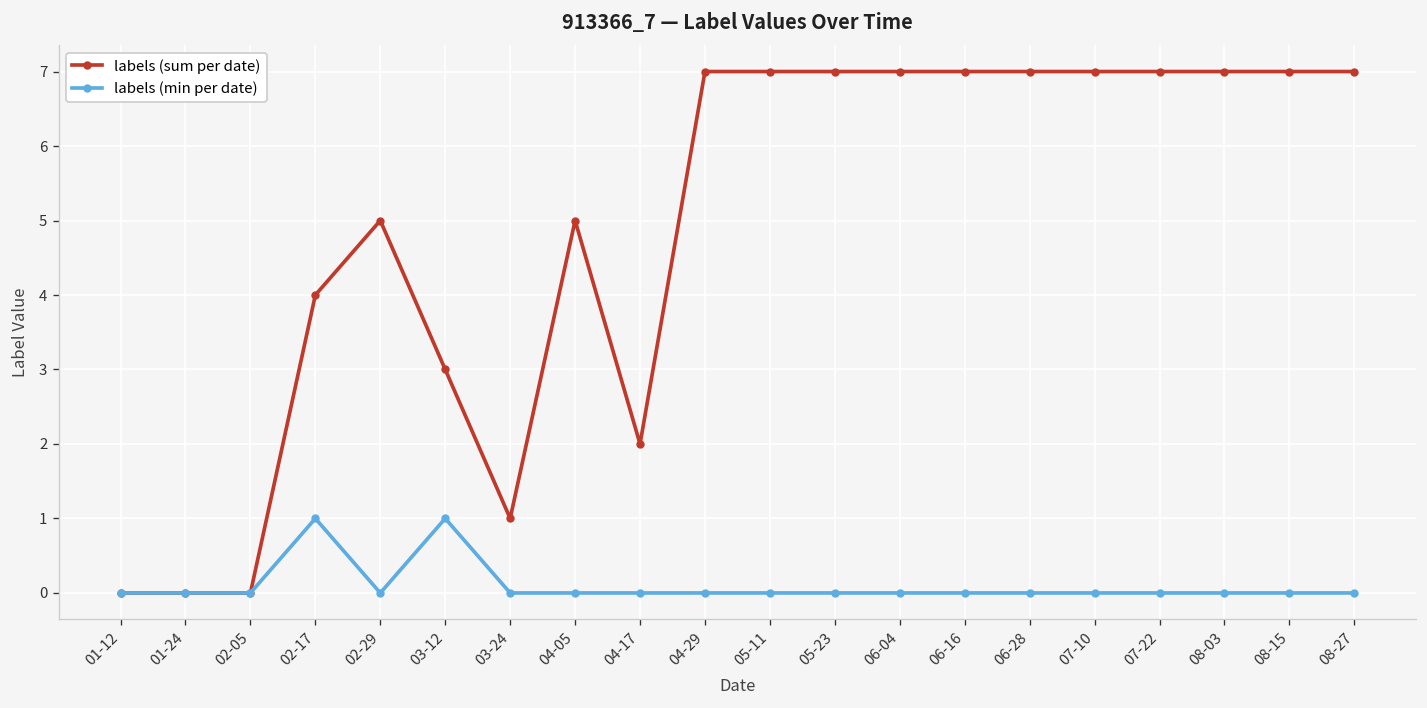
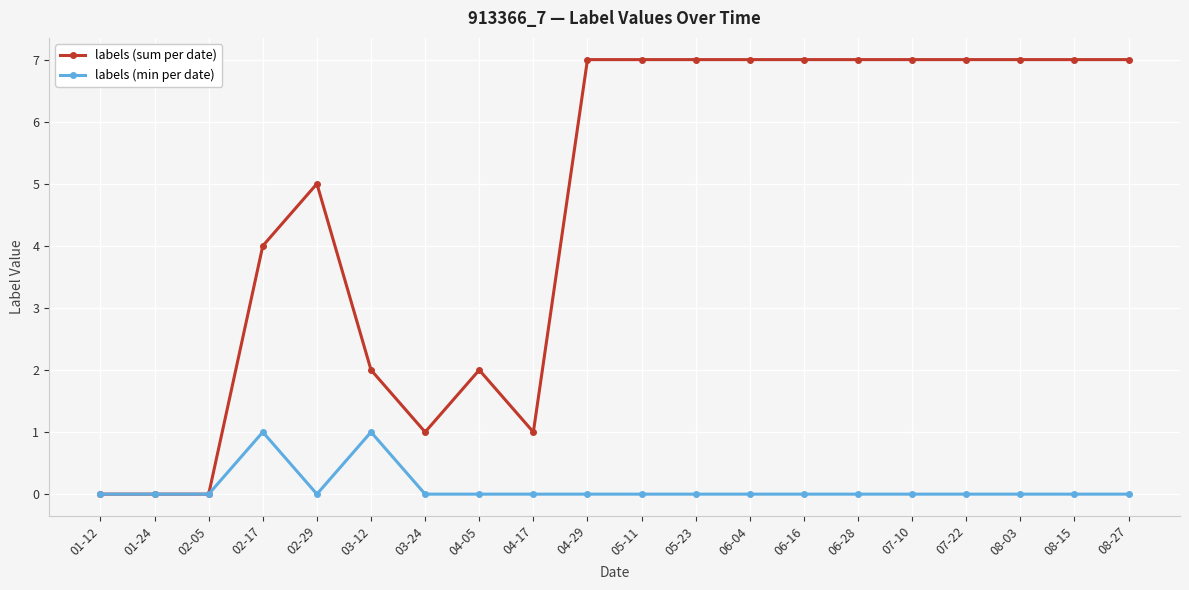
  {
    "labels (sum per date)": {
      "02-17": 4,
      "02-29": 5,
-     "03-12": 3,
+     "03-12": 2,
      "03-24": 1,
-     "04-05": 5,
-     "04-17": 2,
+     "04-05": 2,
+     "04-17": 1,
      "04-29": 7,
      "05-11": 7,
      "05-23": 7,
      "06-04": 7,
      "06-16": 7,
      "06-28": 7,
      "07-10": 7,
      "07-22": 7,
      "08-03": 7,
      "08-15": 7,
      "08-27": 7
    },
    "labels (min per date)": {
      "02-17": 1,
      "02-29": 0,
      "03-12": 1,
      "03-24": 0,
      "04-05": 0,
      "04-17": 0,
      "04-29": 0,
      "05-11": 0,
      "05-23": 0,
      "06-04": 0,
      "06-16": 0,
      "06-28": 0,
      "07-10": 0,
      "07-22": 0,
      "08-03": 0,
      "08-15": 0,
      "08-27": 0
    }
  }
